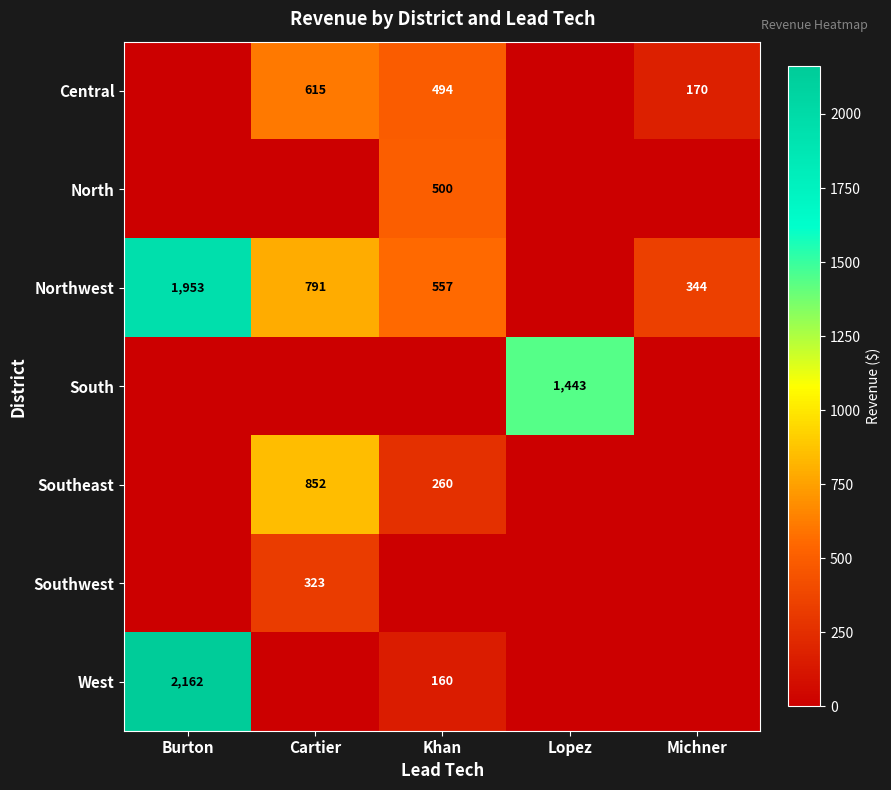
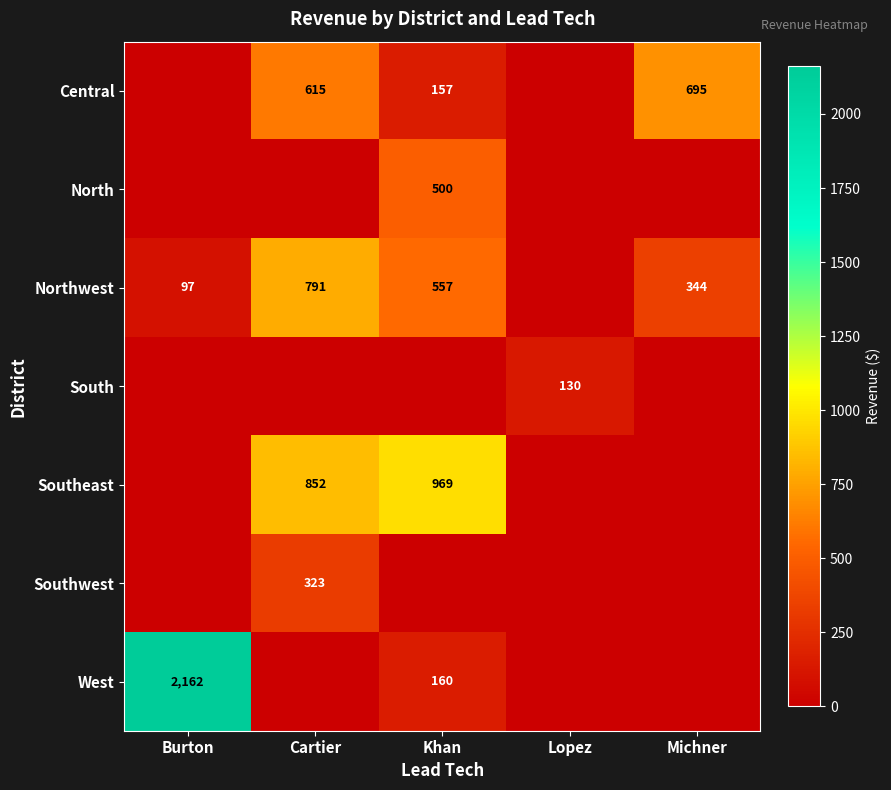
  {
    "Central": {
      "Cartier": "615",
-     "Khan": "494",
-     "Michner": "170"
+     "Khan": "157",
+     "Michner": "695"
    },
    "North": {
      "Khan": "500"
    },
    "Northwest": {
-     "Burton": "1,953",
+     "Burton": "97",
      "Cartier": "791",
      "Khan": "557",
      "Michner": "344"
    },
    "South": {
-     "Lopez": "1,443"
+     "Lopez": "130"
    },
    "Southeast": {
      "Cartier": "852",
-     "Khan": "260"
+     "Khan": "969"
    },
    "Southwest": {
      "Cartier": "323"
    },
    "West": {
      "Burton": "2,162",
      "Khan": "160"
    }
  }
